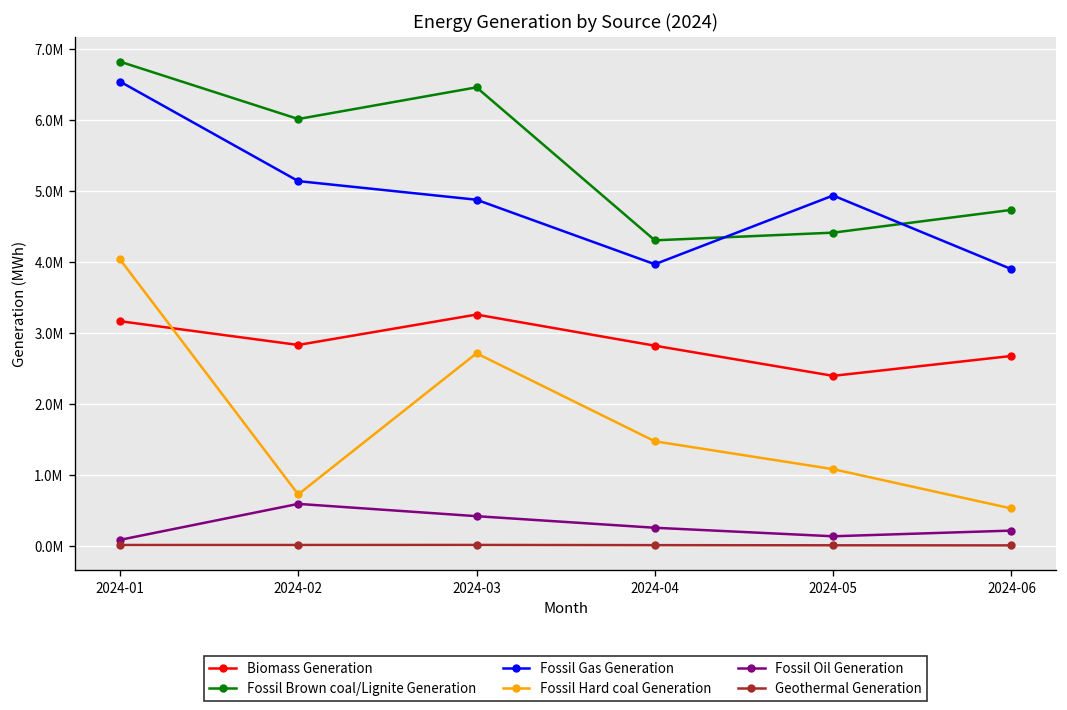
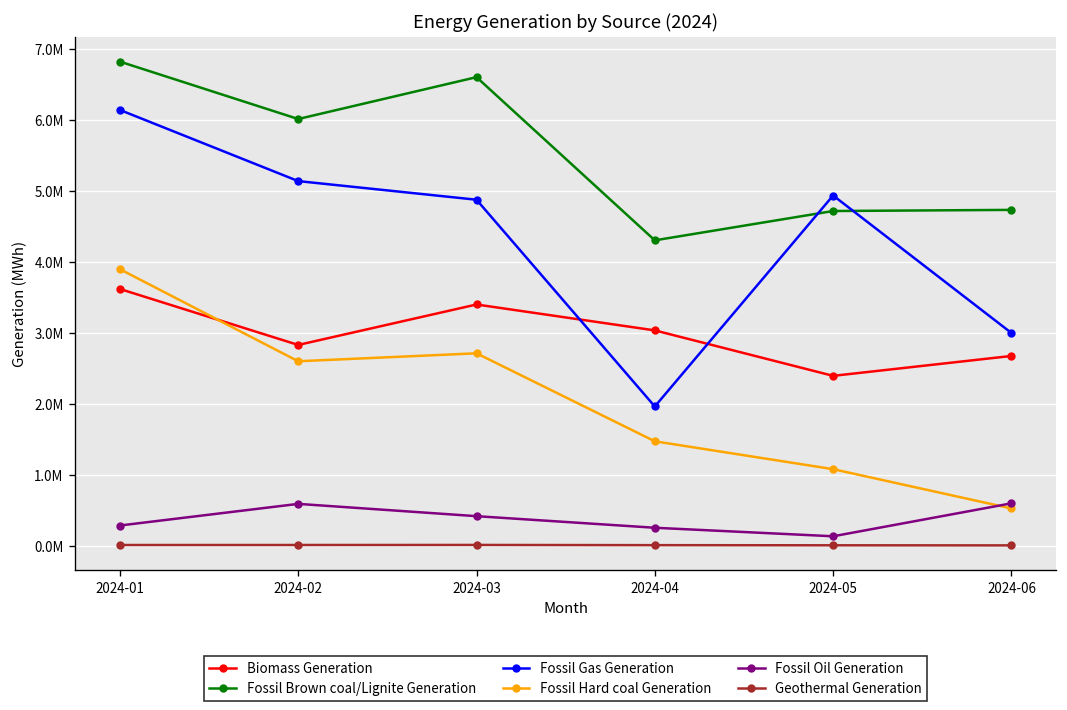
  {
    "Biomass Generation": {
-     "2024-01": 3200000,
+     "2024-01": 3600000,
      "2024-02": 2800000,
-     "2024-03": 3300000,
-     "2024-04": 2800000,
+     "2024-03": 3400000,
+     "2024-04": 3000000,
      "2024-05": 2400000,
      "2024-06": 2700000
    },
    "Fossil Brown coal/Lignite Generation": {
      "2024-01": 6800000,
      "2024-02": 6000000,
-     "2024-03": 6500000,
+     "2024-03": 6600000,
      "2024-04": 4300000,
-     "2024-05": 4400000,
+     "2024-05": 4700000,
      "2024-06": 4700000
    },
    "Fossil Gas Generation": {
-     "2024-01": 6500000,
+     "2024-01": 6100000,
      "2024-02": 5100000,
      "2024-03": 4900000,
-     "2024-04": 4000000,
+     "2024-04": 2000000,
      "2024-05": 4900000,
-     "2024-06": 3900000
+     "2024-06": 3000000
    },
    "Fossil Hard coal Generation": {
-     "2024-01": 4000000,
-     "2024-02": 700000,
+     "2024-01": 3900000,
+     "2024-02": 2600000,
      "2024-03": 2700000,
      "2024-04": 1500000,
      "2024-05": 1100000,
      "2024-06": 500000
    },
    "Fossil Oil Generation": {
-     "2024-01": 100000,
+     "2024-01": 300000,
      "2024-02": 600000,
      "2024-03": 400000,
      "2024-04": 300000,
      "2024-05": 100000,
-     "2024-06": 200000
+     "2024-06": 600000
    },
    "Geothermal Generation": {
      "2024-01": 0,
      "2024-02": 0,
      "2024-03": 0,
      "2024-04": 0,
      "2024-05": 0,
      "2024-06": 0
    }
  }
